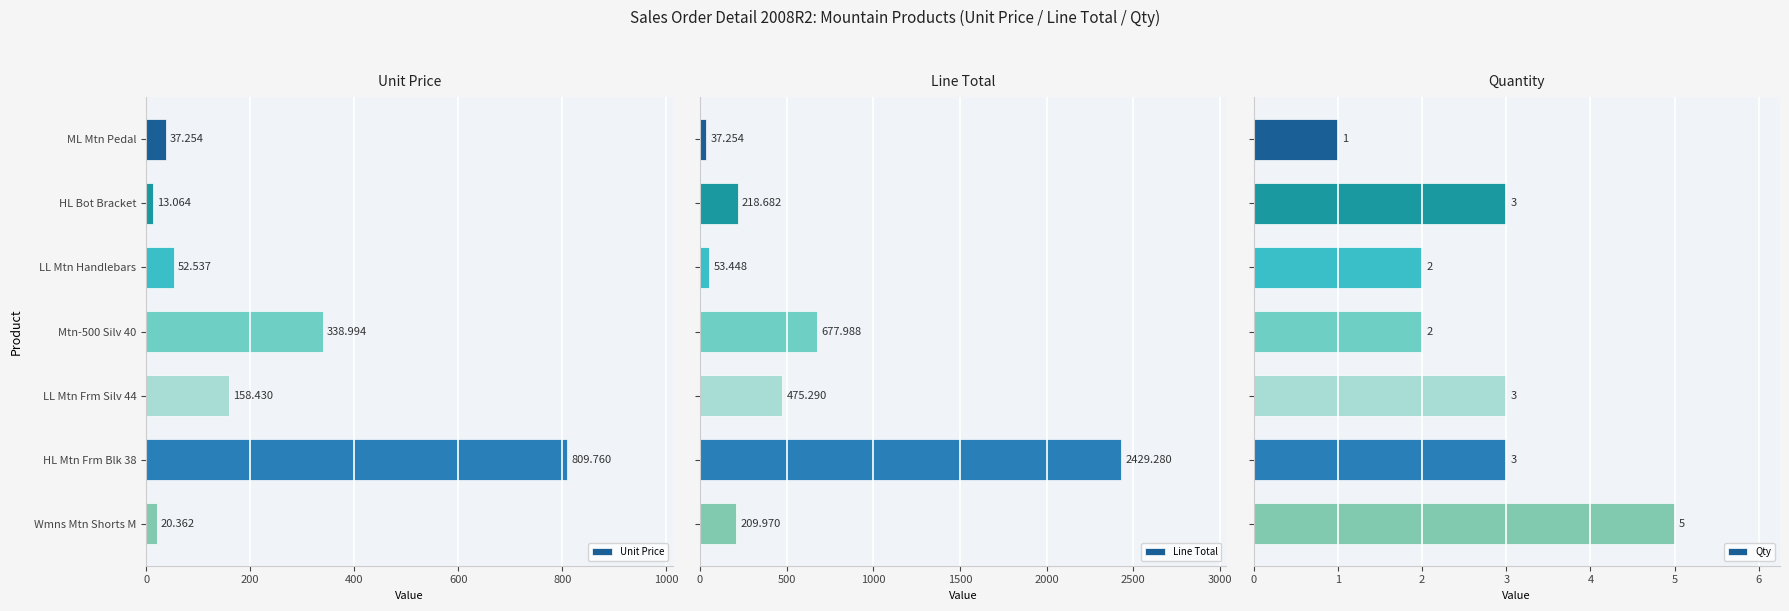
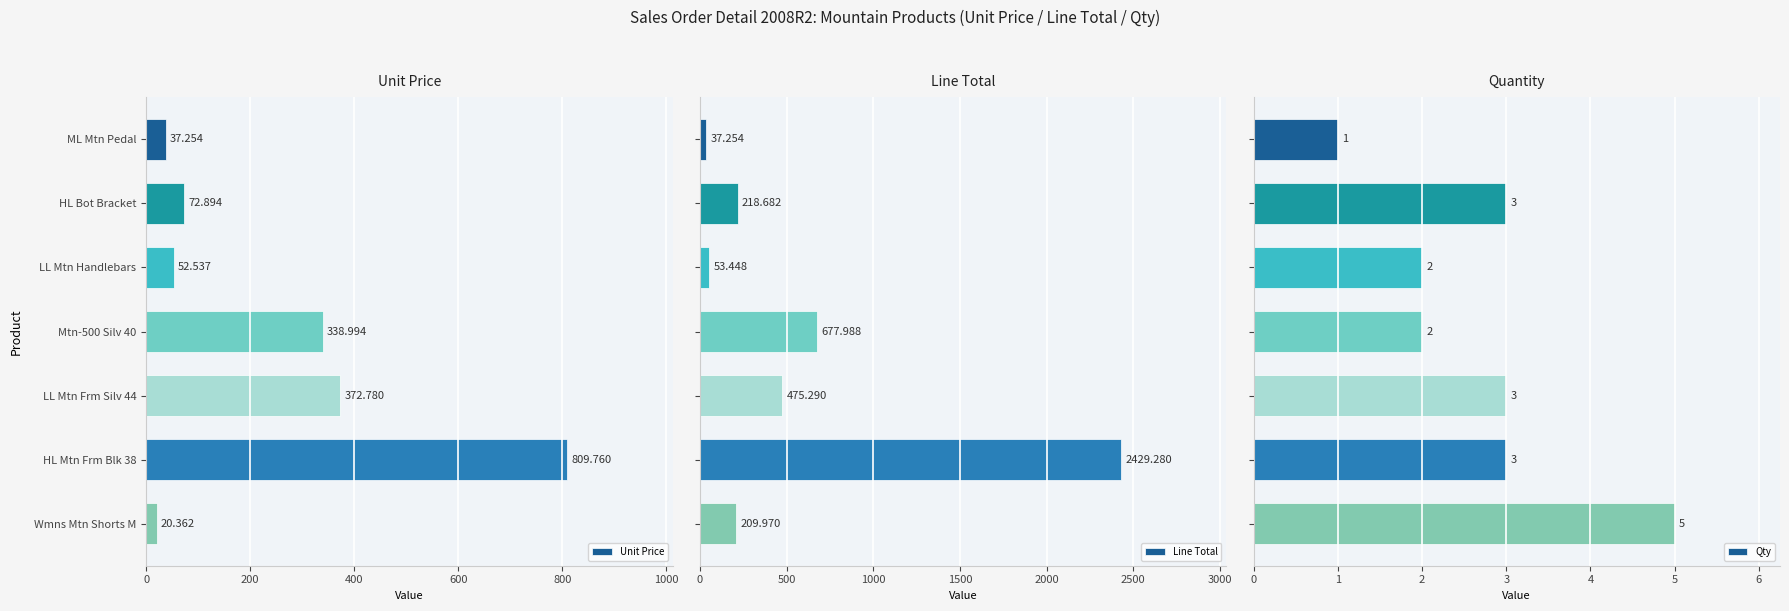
  {
    "Unit Price": {
      "ML Mtn Pedal": 37.254,
-     "HL Bot Bracket": 13.064,
+     "HL Bot Bracket": 72.894,
      "LL Mtn Handlebars": 52.537,
      "Mtn-500 Silv 40": 338.994,
-     "LL Mtn Frm Silv 44": 158.430,
+     "LL Mtn Frm Silv 44": 372.780,
      "HL Mtn Frm Blk 38": 809.760,
      "Wmns Mtn Shorts M": 20.362
    }
  }
